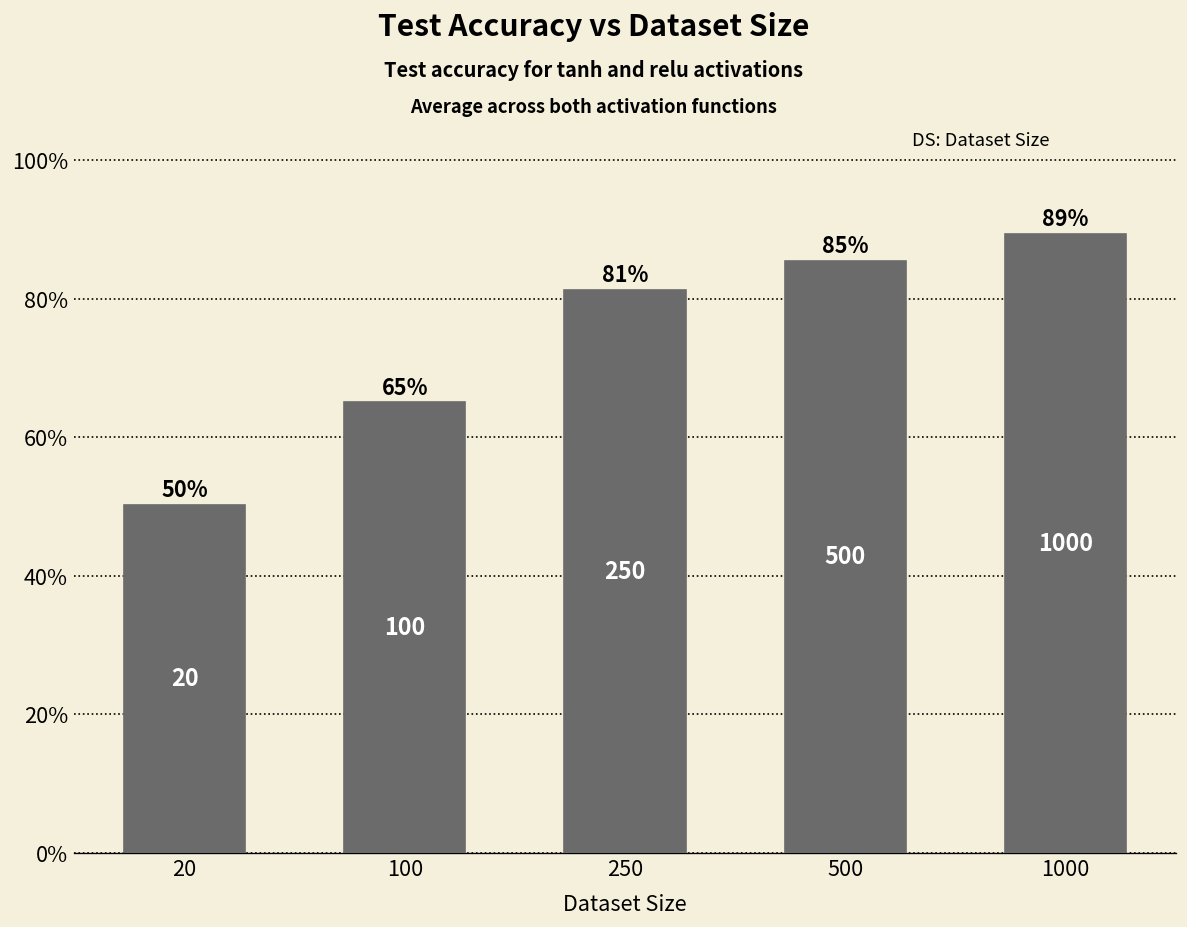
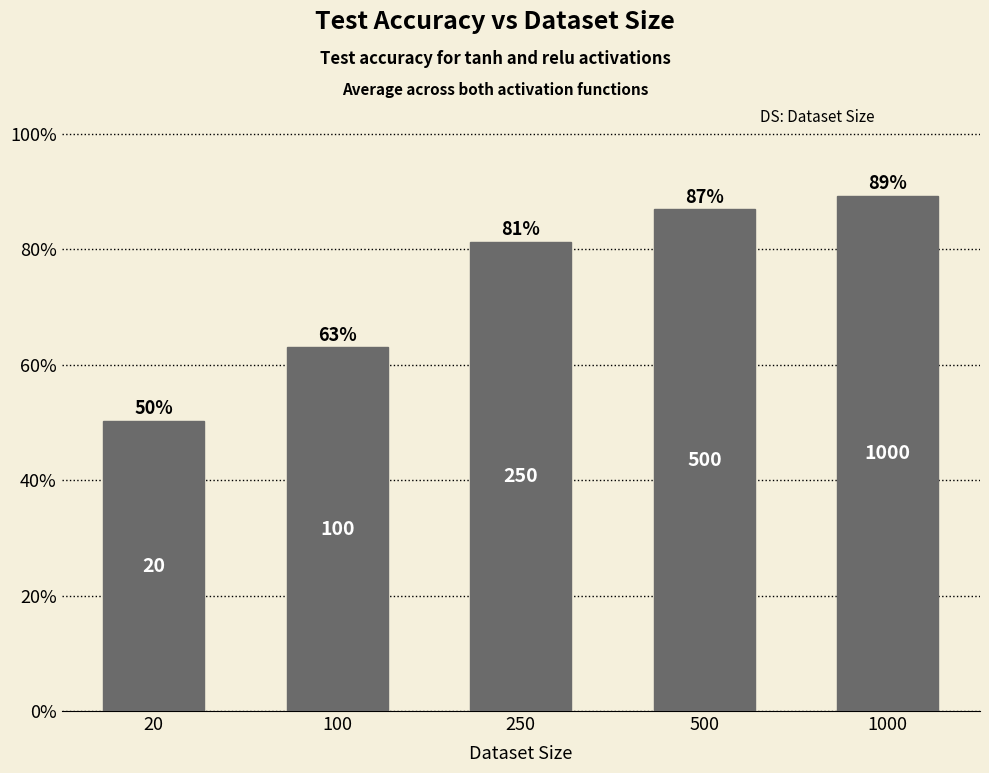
  {
    "20": "50%",
-   "100": "65%",
+   "100": "63%",
    "250": "81%",
-   "500": "85%",
+   "500": "87%",
    "1000": "89%"
  }
